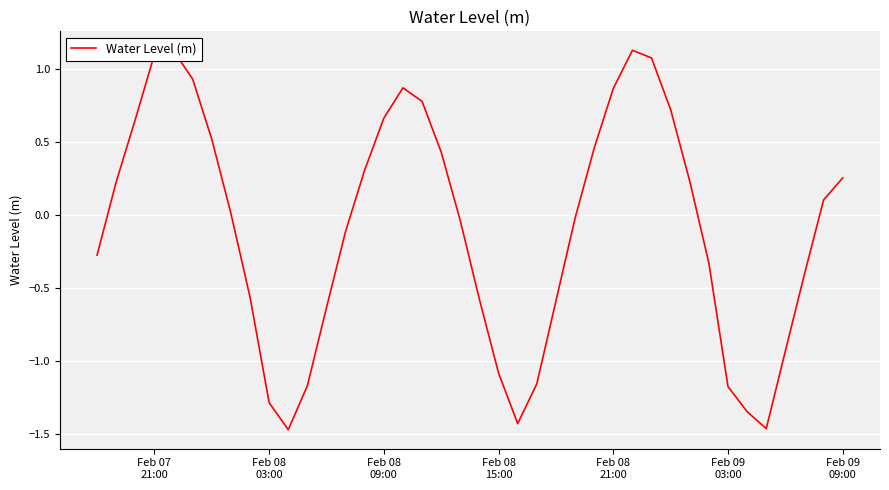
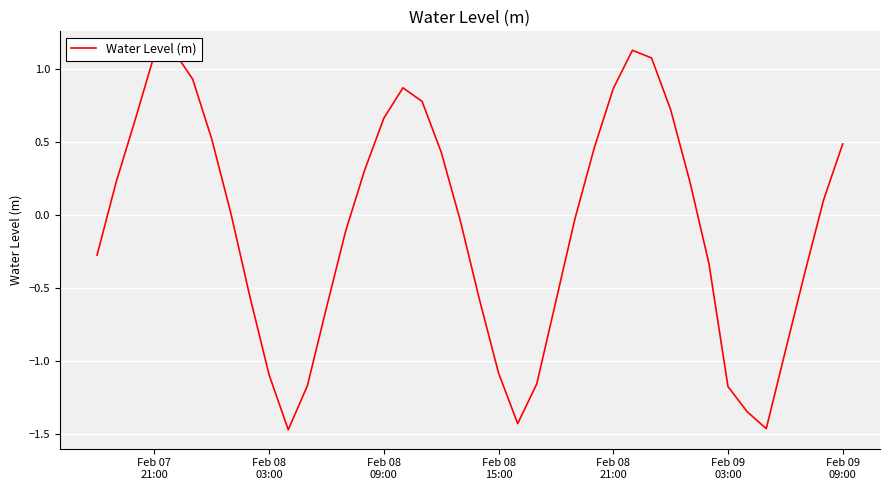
  {
-   "Feb 08 03:00": -1.29,
+   "Feb 08 03:00": -1.10,
    "Feb 08 09:00": 0.66,
    "Feb 08 15:00": -1.08,
    "Feb 08 21:00": 0.86,
    "Feb 09 03:00": -1.18,
-   "Feb 09 09:00": 0.25
+   "Feb 09 09:00": 0.48
  }
